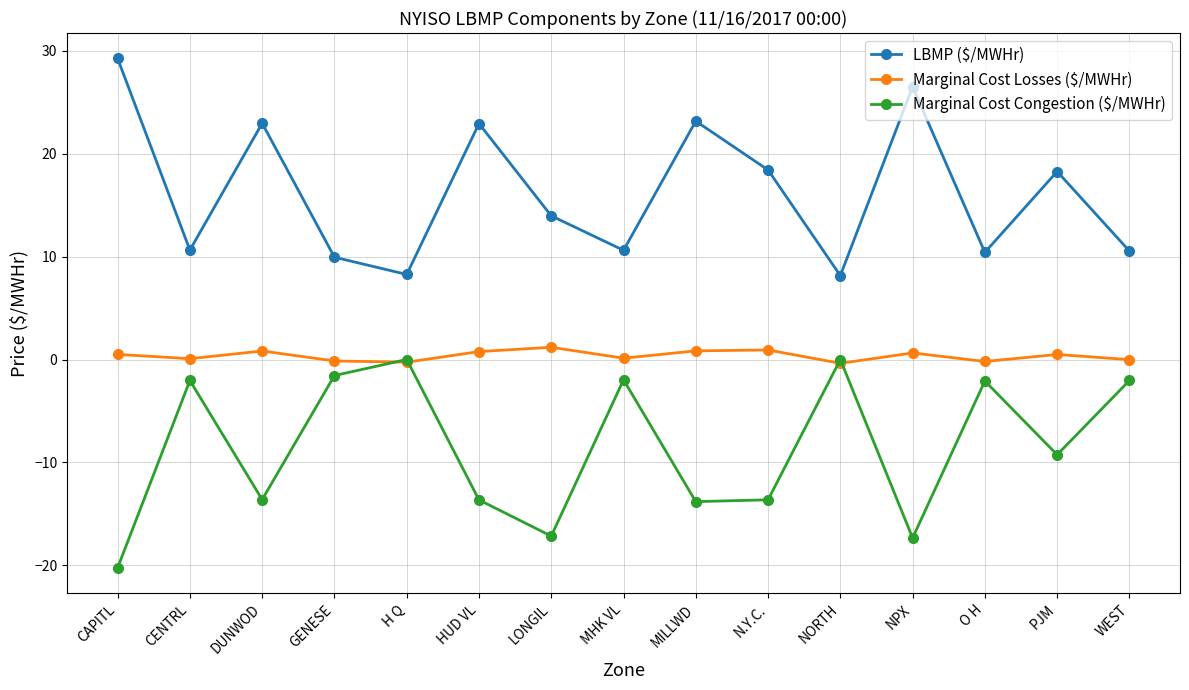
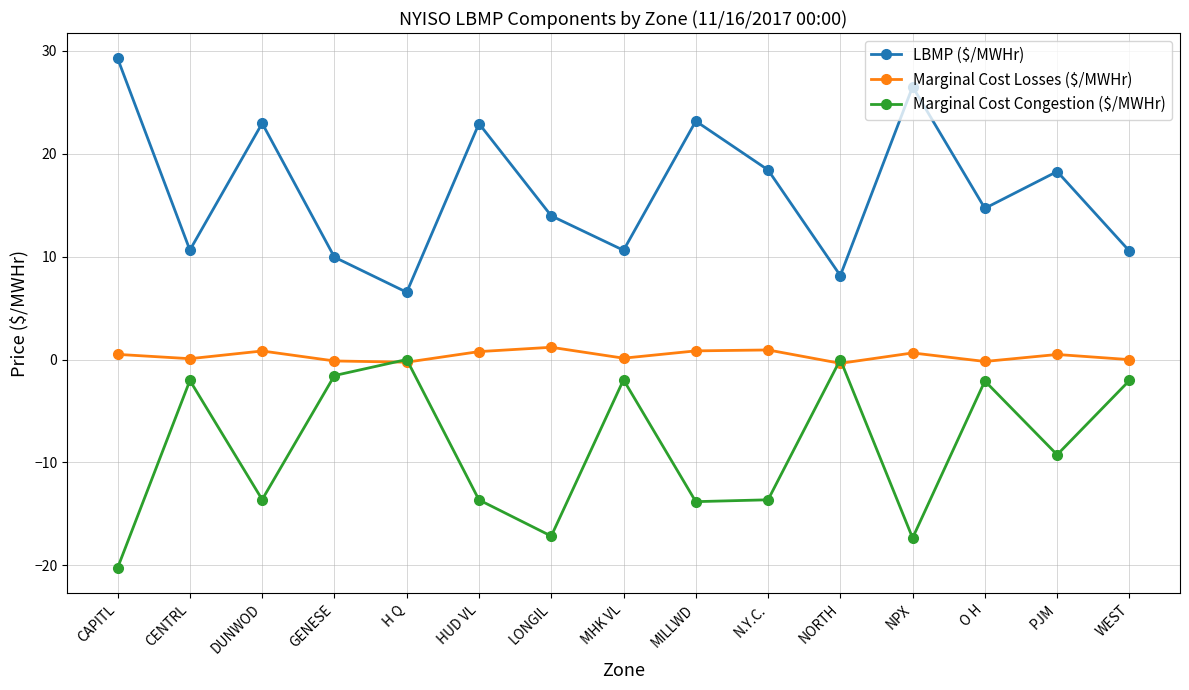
  {
    "LBMP ($/MWHr)": {
      "CAPITL": 29.3,
      "CENTRL": 10.6,
      "DUNWOD": 23.0,
      "GENESE": 10.0,
-     "H Q": 8.3,
+     "H Q": 6.5,
      "HUD VL": 22.9,
      "LONGIL": 14.0,
      "MHK VL": 10.6,
      "MILLWD": 23.2,
      "N.Y.C.": 18.4,
      "NORTH": 8.2,
-     "O H": 10.4,
+     "O H": 14.7,
      "PJM": 18.3,
      "WEST": 10.6
    },
    "Marginal Cost Losses ($/MWHr)": {
      "CAPITL": 0.5,
      "CENTRL": 0.1,
      "DUNWOD": 0.8,
      "GENESE": -0.1,
      "H Q": -0.3,
      "HUD VL": 0.8,
      "LONGIL": 1.2,
      "MHK VL": 0.1,
      "MILLWD": 0.8,
      "N.Y.C.": 0.9,
      "NORTH": -0.4,
      "NPX": 0.6,
      "O H": -0.2,
      "PJM": 0.5,
      "WEST": 0.0
    },
    "Marginal Cost Congestion ($/MWHr)": {
      "CAPITL": -20.3,
      "CENTRL": -2.0,
      "DUNWOD": -13.6,
      "GENESE": -1.6,
      "H Q": 0.0,
      "HUD VL": -13.7,
      "LONGIL": -17.2,
      "MHK VL": -2.0,
      "MILLWD": -13.8,
      "N.Y.C.": -13.6,
      "NORTH": 0.0,
      "NPX": -17.4,
      "O H": -2.1,
      "PJM": -9.3,
      "WEST": -2.0
    }
  }
